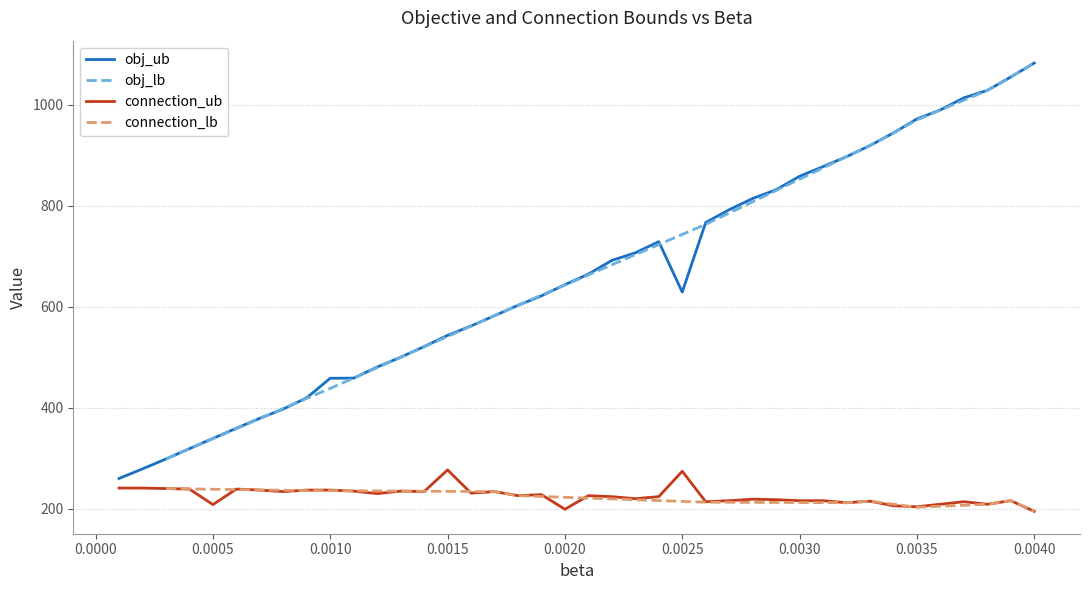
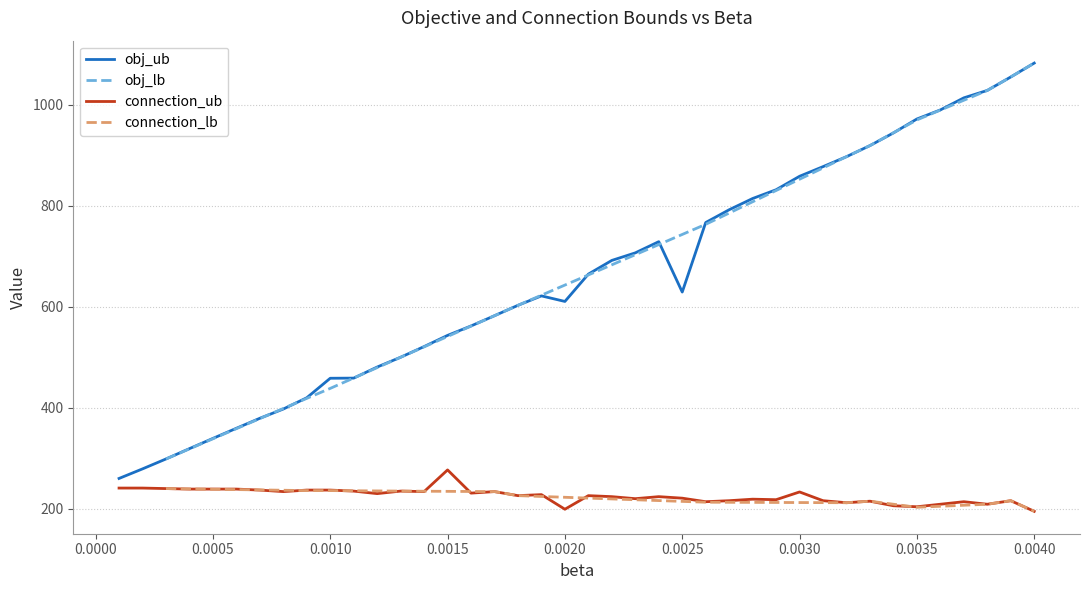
  {
    "obj_ub": {
      "0.0005": 340,
      "0.0010": 460,
      "0.0015": 540,
-     "0.0020": 640,
+     "0.0020": 610,
      "0.0025": 630,
      "0.0030": 860
    },
    "obj_lb": {
      "0.0010": 440
    },
    "connection_ub": {
-     "0.0005": 210,
+     "0.0005": 240,
      "0.0015": 280,
      "0.0020": 200,
-     "0.0025": 270,
-     "0.0030": 220
+     "0.0025": 220,
+     "0.0030": 230
    }
  }
